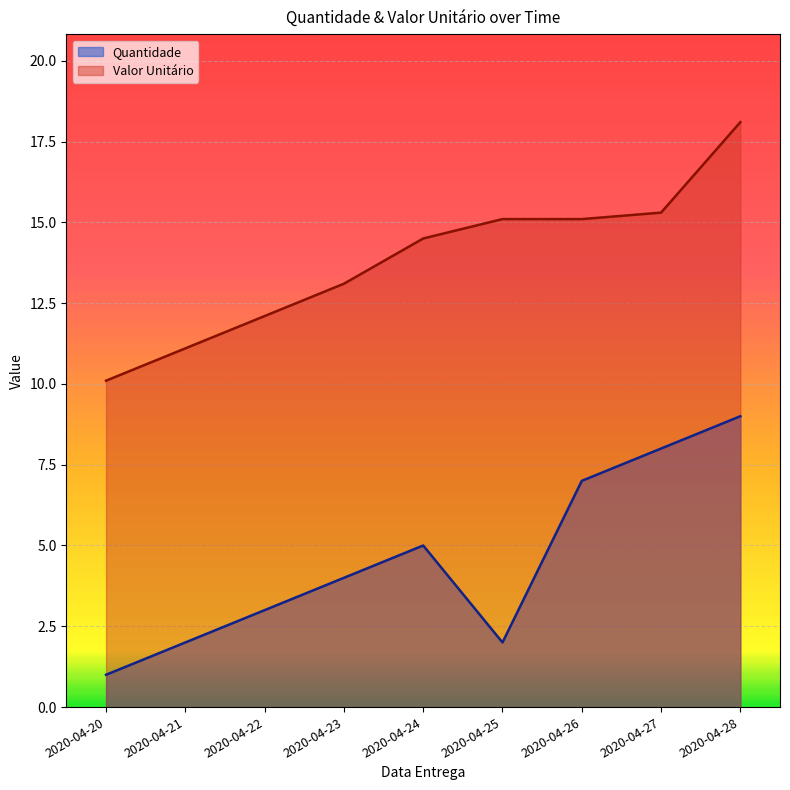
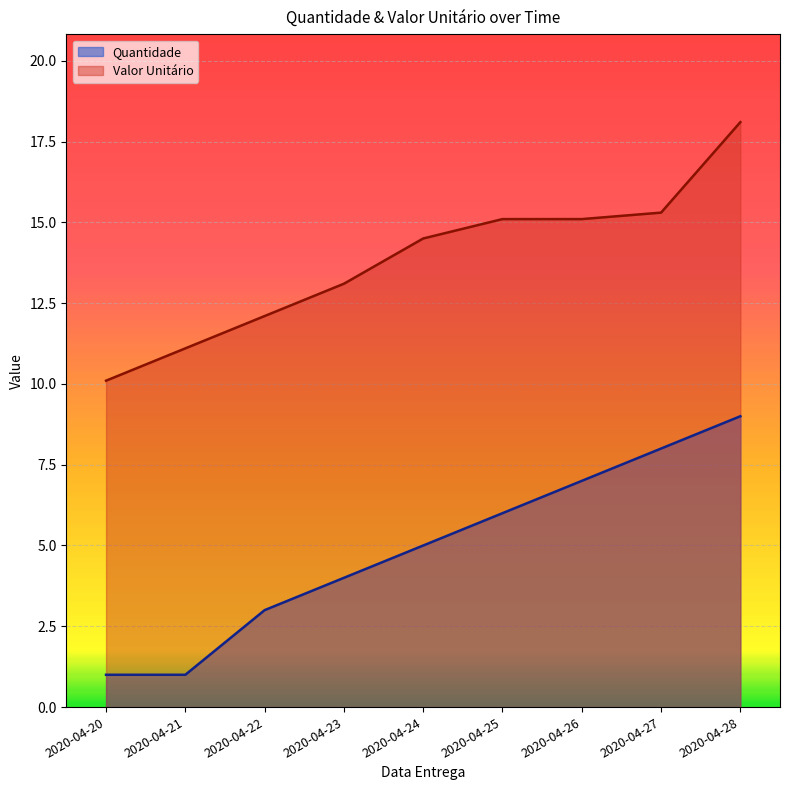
  {
    "Quantidade": {
      "2020-04-20": 1,
-     "2020-04-21": 2,
+     "2020-04-21": 1,
      "2020-04-22": 3,
      "2020-04-23": 4,
      "2020-04-24": 5,
-     "2020-04-25": 2,
+     "2020-04-25": 6,
      "2020-04-26": 7,
      "2020-04-27": 8,
      "2020-04-28": 9
    },
    "Valor Unitário": {
      "2020-04-20": 10.1,
      "2020-04-21": 11.1,
      "2020-04-22": 12.1,
      "2020-04-23": 13.1,
      "2020-04-24": 14.5,
      "2020-04-25": 15.1,
      "2020-04-26": 15.1,
      "2020-04-27": 15.3,
      "2020-04-28": 18.1
    }
  }
